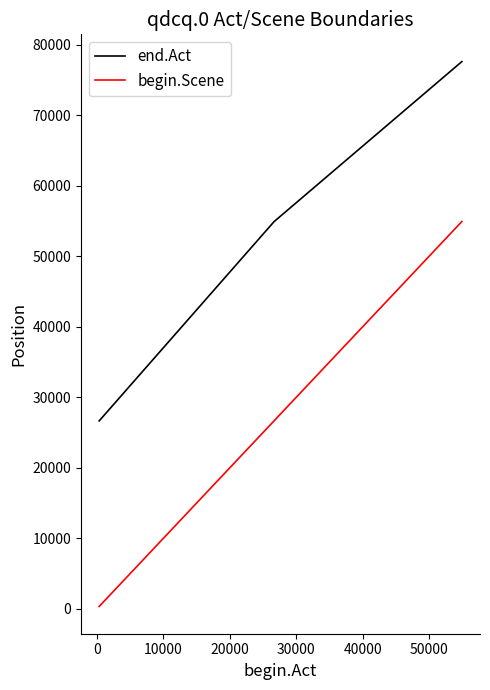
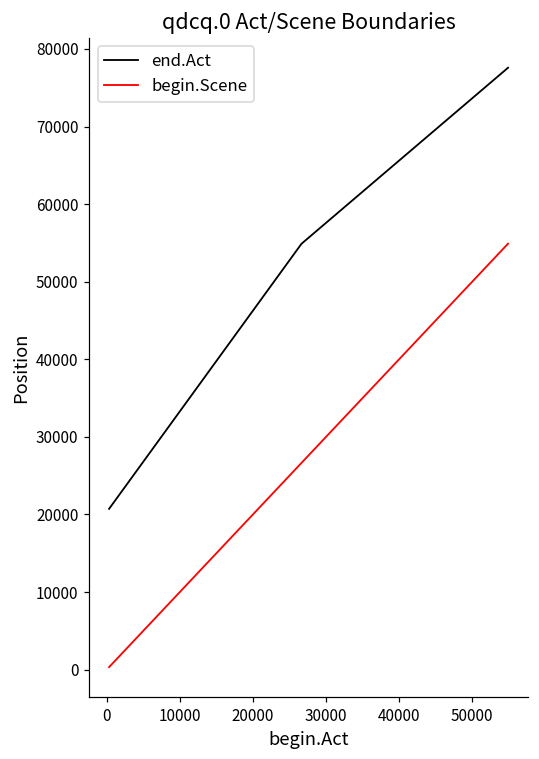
  {
    "end.Act": {
-     "0": 27000
+     "0": 21000
    },
    "begin.Scene": {
      "0": 0
    }
  }
